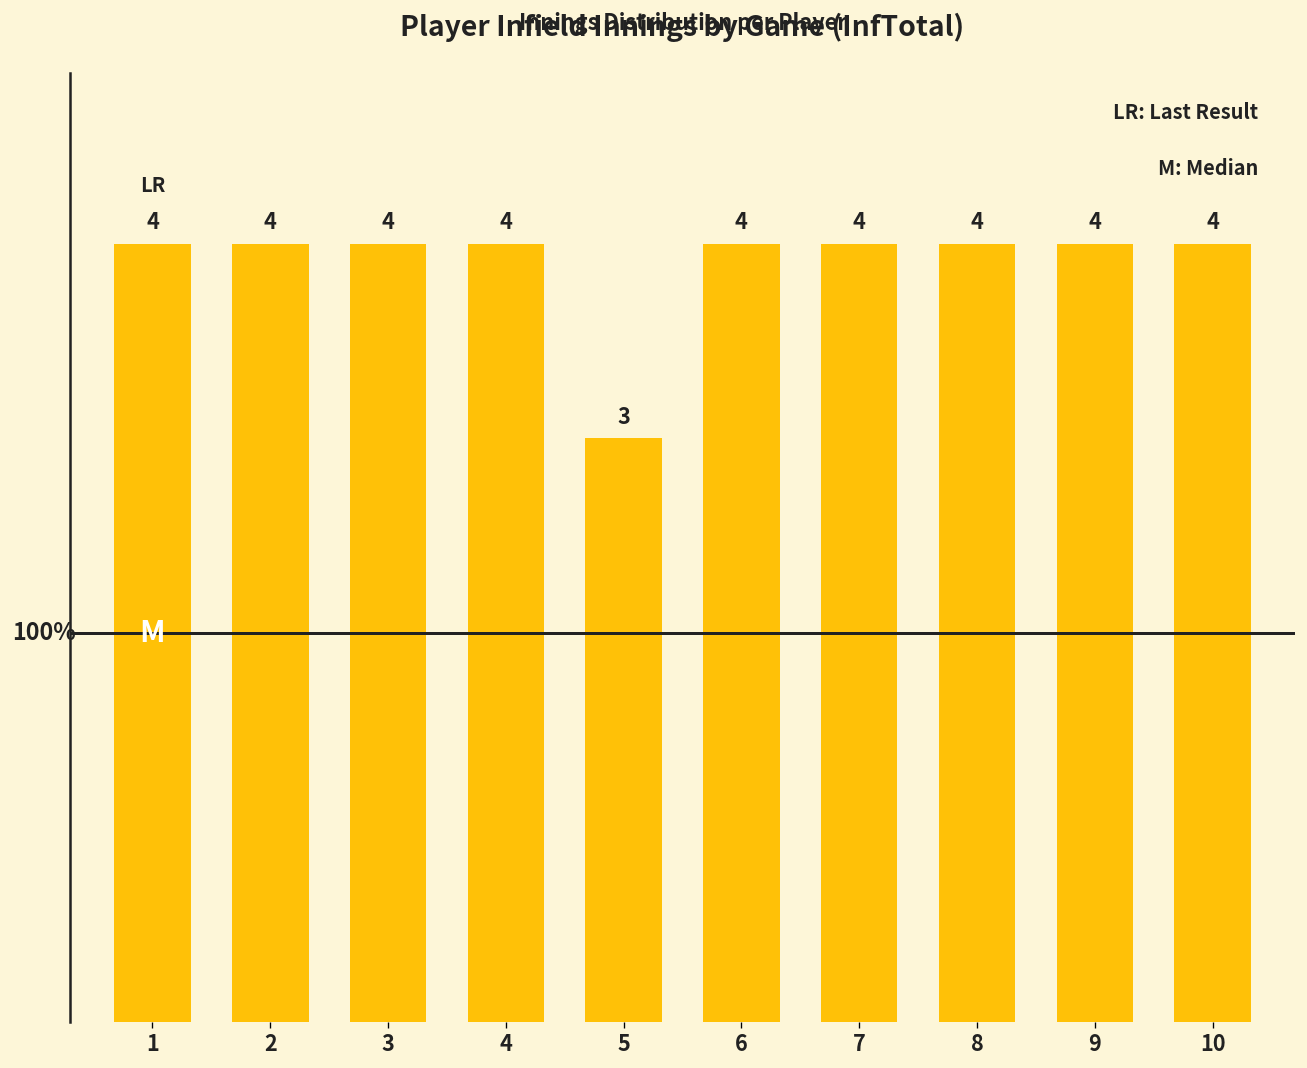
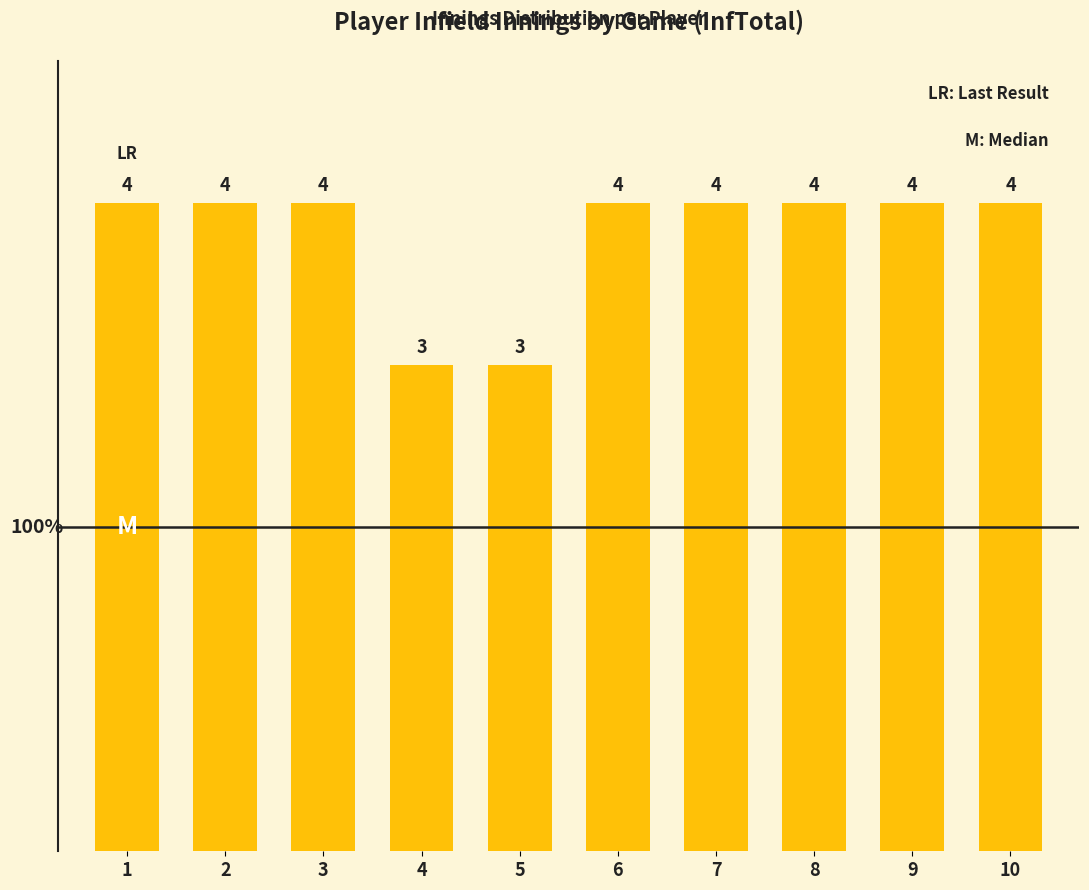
  {
    "1": 4,
    "2": 4,
    "3": 4,
-   "4": 4,
+   "4": 3,
    "5": 3,
    "6": 4,
    "7": 4,
    "8": 4,
    "9": 4,
    "10": 4
  }
